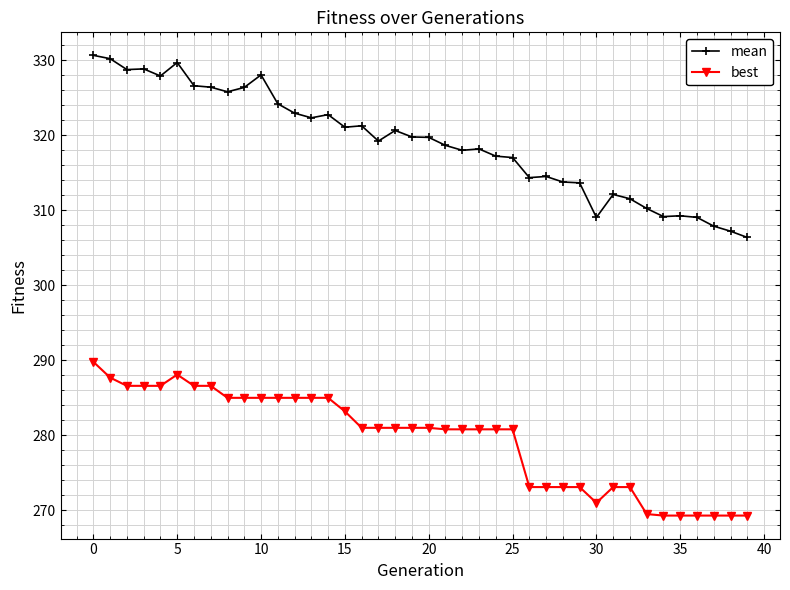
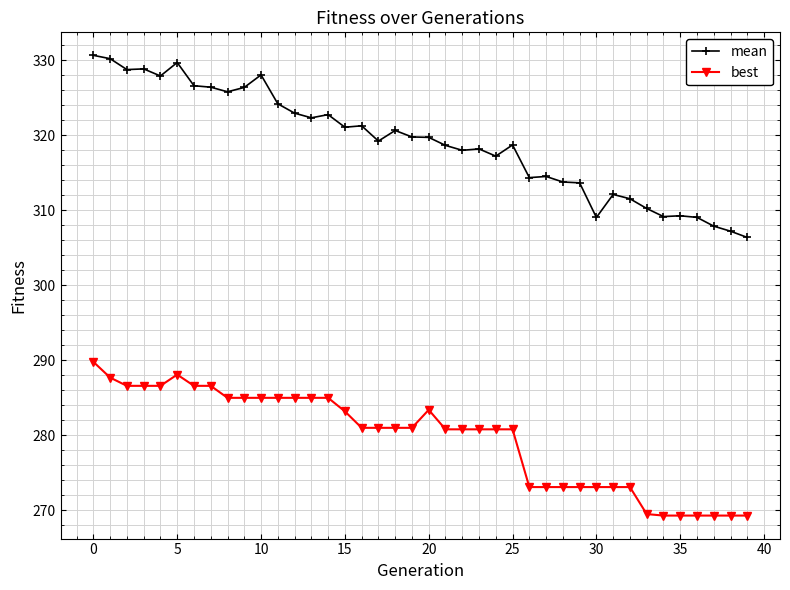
  {
    "mean": {
      "0": 331,
      "5": 330,
      "10": 328,
      "15": 321,
      "20": 320,
-     "25": 317,
+     "25": 319,
      "30": 309,
      "35": 309
    },
    "best": {
      "0": 290,
      "5": 288,
      "10": 285,
      "15": 283,
-     "20": 281,
+     "20": 283,
      "25": 281,
-     "30": 271,
+     "30": 273,
      "35": 269
    }
  }
